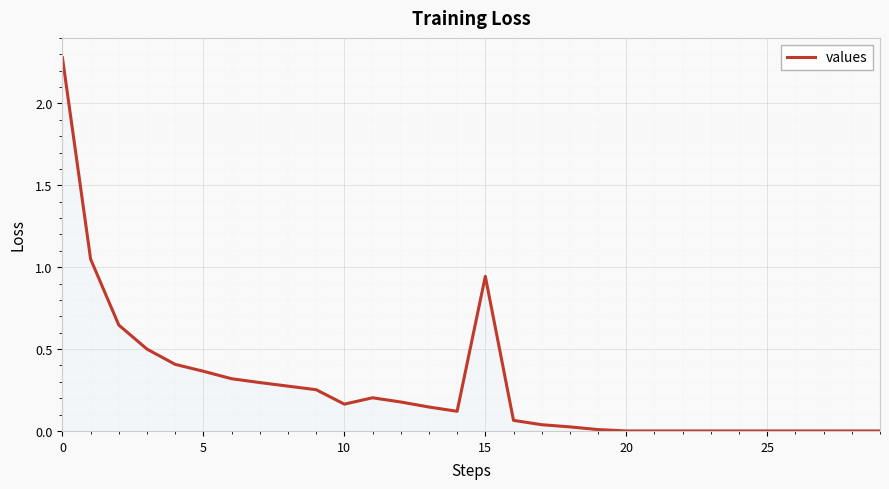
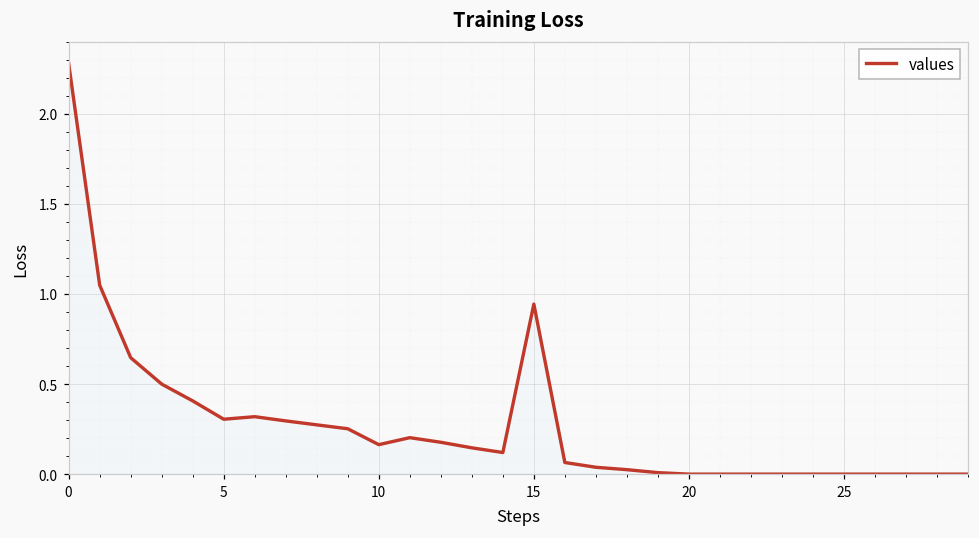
  {
    "0": 2.28,
-   "5": 0.36,
+   "5": 0.30,
    "10": 0.16,
    "15": 0.94,
    "20": 0.00,
    "25": 0.00
  }
